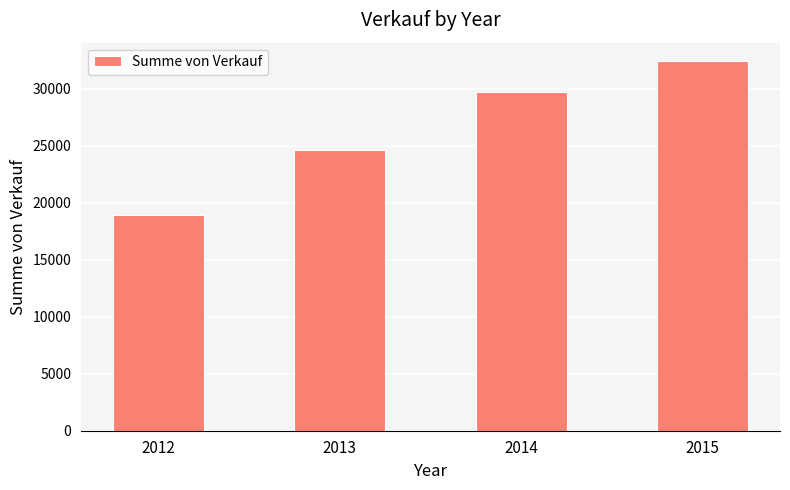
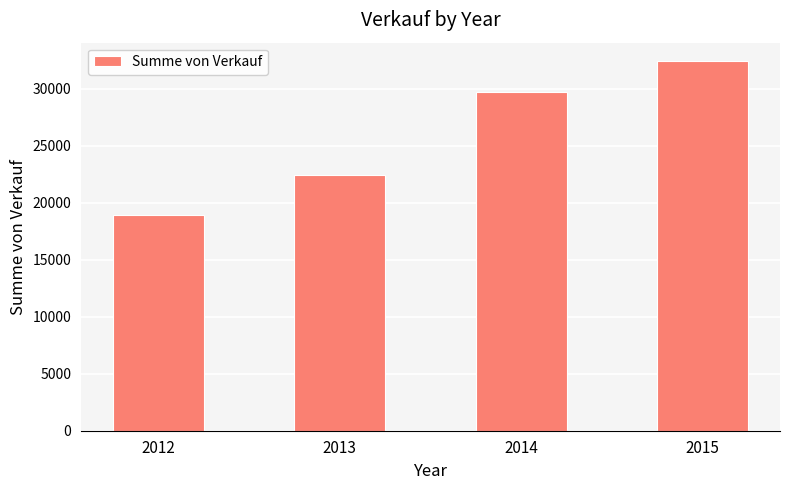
  {
    "2012": 19000,
-   "2013": 24600,
+   "2013": 22400,
    "2014": 29700,
    "2015": 32400
  }
